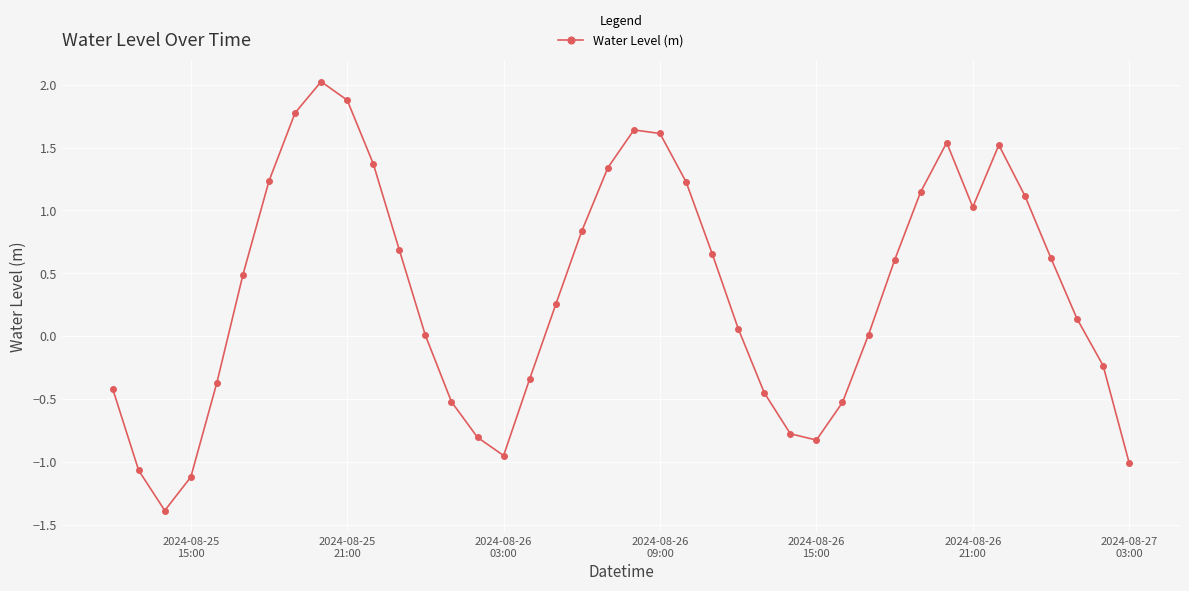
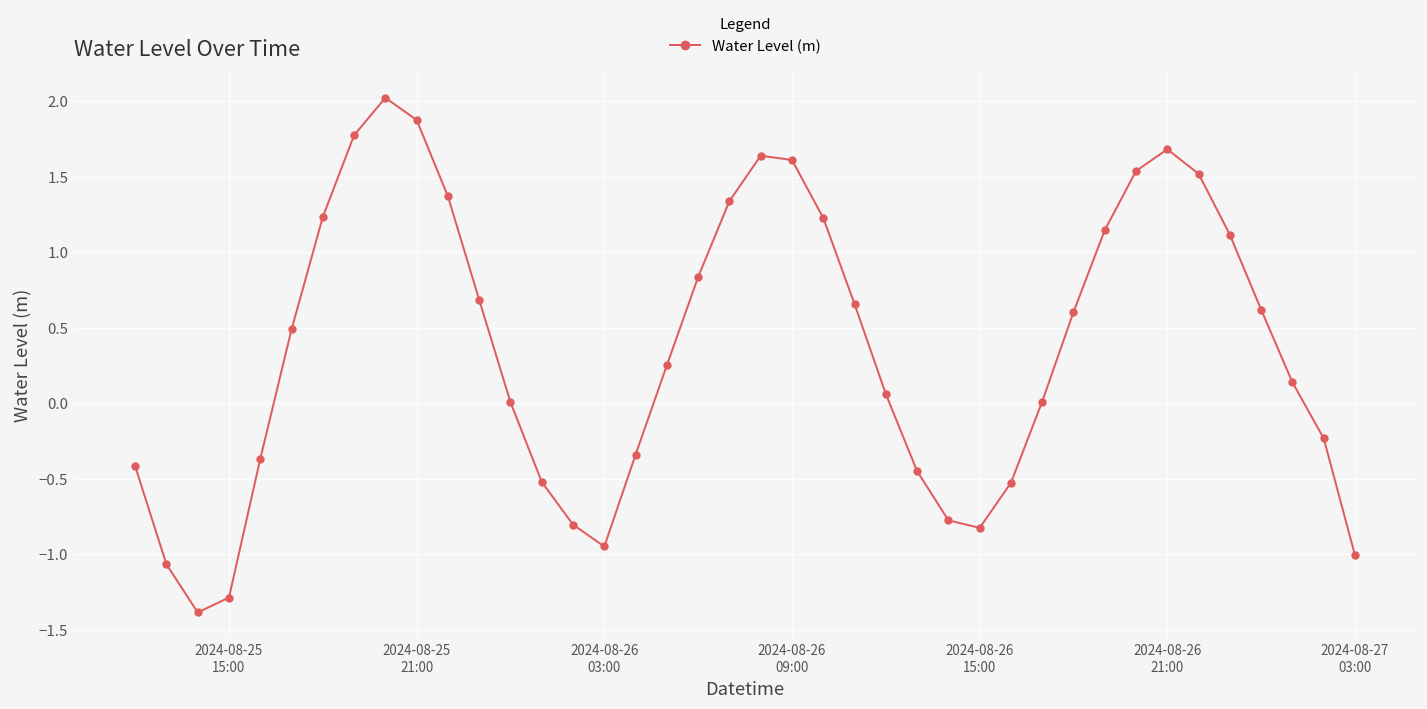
  {
-   "2024-08-25 15:00": -1.12,
+   "2024-08-25 15:00": -1.29,
    "2024-08-25 21:00": 1.88,
    "2024-08-26 03:00": -0.95,
    "2024-08-26 09:00": 1.61,
    "2024-08-26 15:00": -0.83,
-   "2024-08-26 21:00": 1.03,
+   "2024-08-26 21:00": 1.68,
    "2024-08-27 03:00": -1.01
  }
